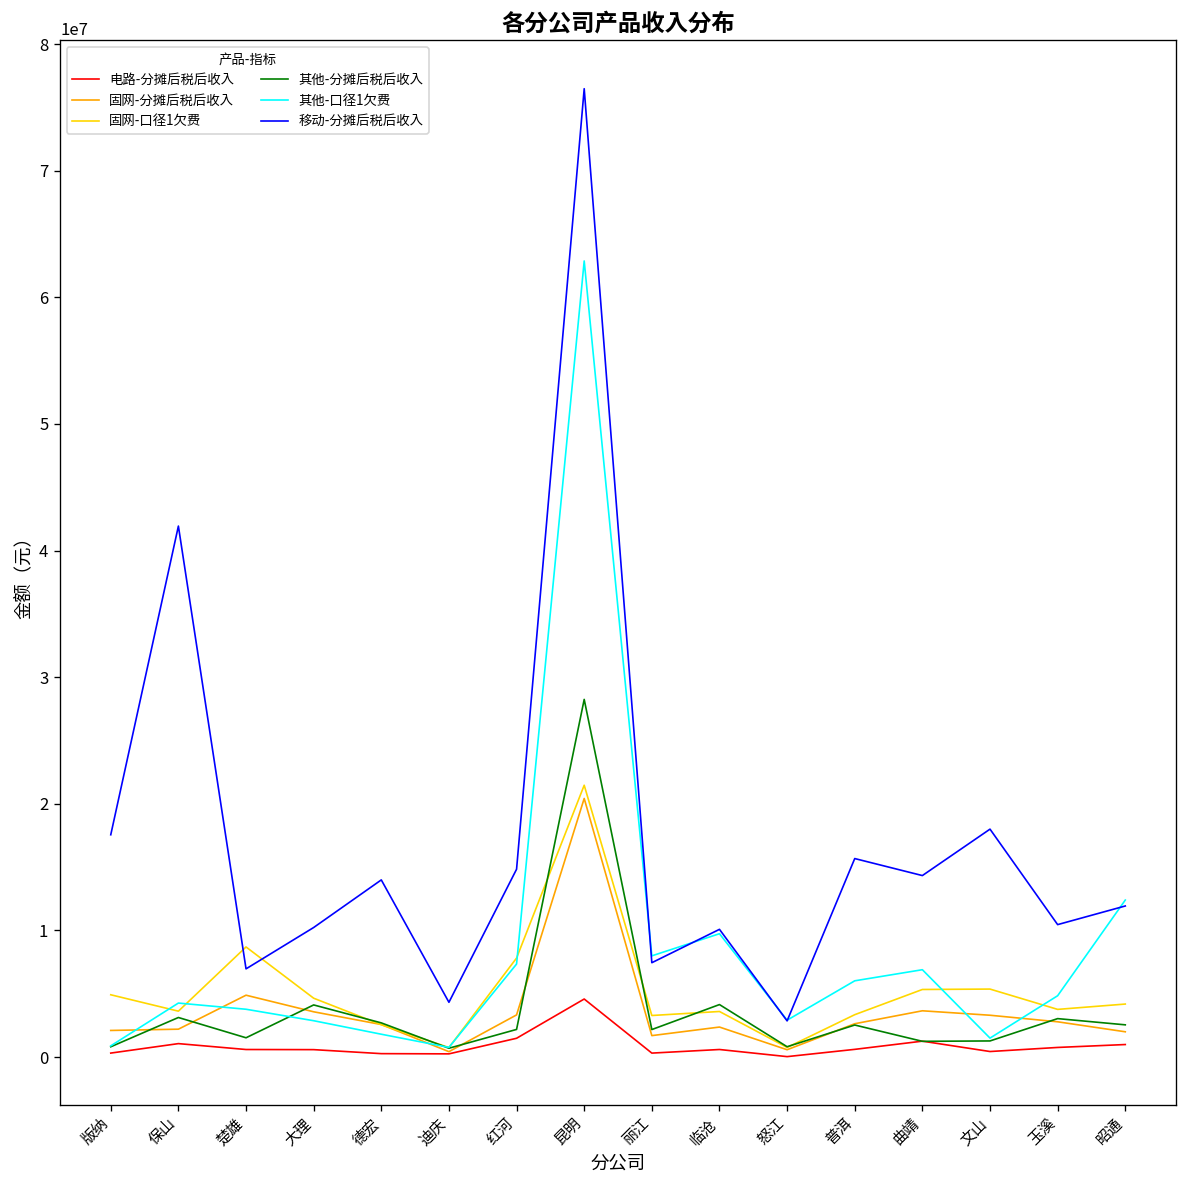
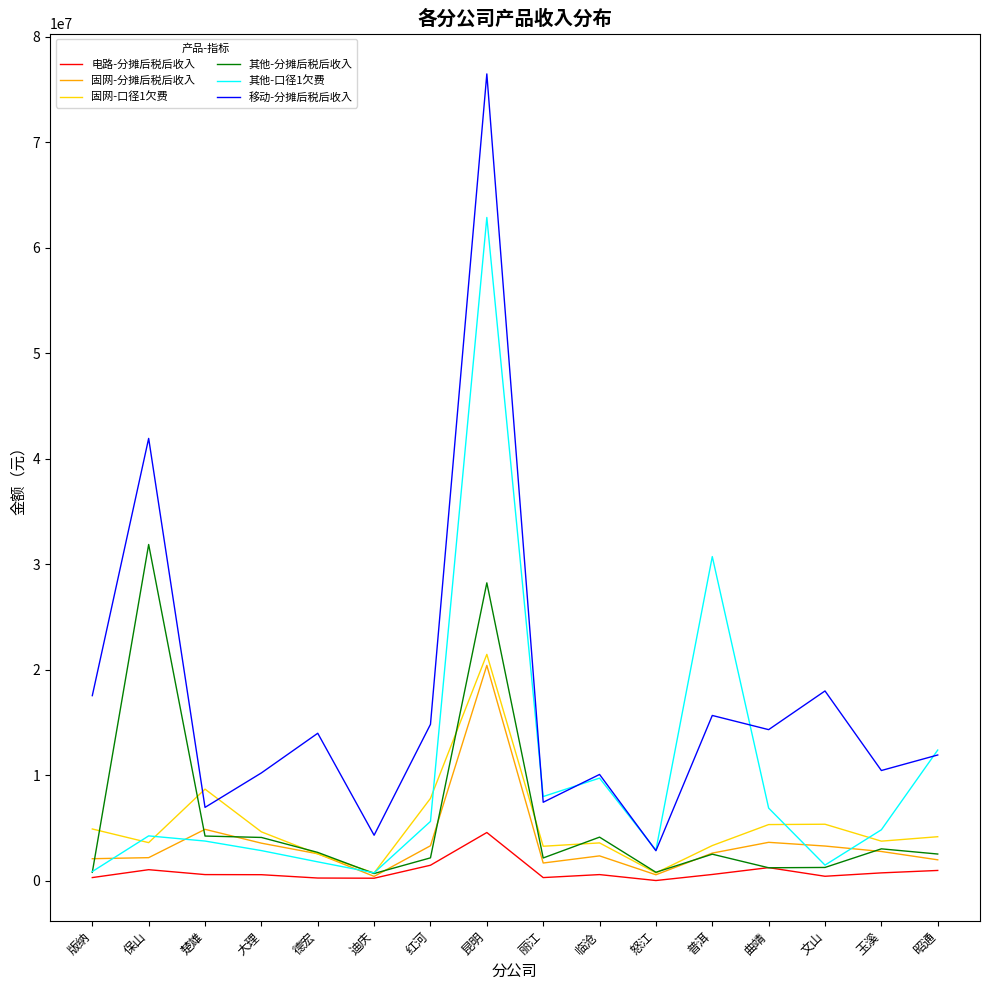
  {
    "电路-分摊后税后收入": {
      "版纳": 300000,
      "保山": 1100000,
      "楚雄": 600000,
      "大理": 600000,
      "德宏": 300000,
      "红河": 1500000,
      "昆明": 4600000,
      "丽江": 300000,
      "临沧": 600000,
      "怒江": 0,
      "普洱": 600000,
      "文山": 400000,
      "玉溪": 800000,
      "昭通": 1000000
    },
    "其他-分摊后税后收入": {
-     "保山": 3100000,
-     "楚雄": 1500000,
+     "保山": 31900000,
+     "楚雄": 4200000,
      "大理": 4100000,
      "红河": 2200000,
      "昆明": 28200000,
      "丽江": 2200000,
      "临沧": 4100000,
      "玉溪": 3000000,
      "昭通": 2500000
    },
    "其他-口径1欠费": {
      "保山": 4300000,
      "楚雄": 3800000,
      "大理": 2900000,
      "德宏": 1800000,
-     "红河": 7300000,
+     "红河": 5600000,
      "昆明": 62900000,
      "丽江": 8000000,
      "临沧": 9700000,
-     "普洱": 6000000,
+     "普洱": 30700000,
      "曲靖": 6900000,
      "玉溪": 4800000,
      "昭通": 12400000
    },
    "移动-分摊后税后收入": {
      "版纳": 17600000,
      "保山": 41900000,
      "楚雄": 7000000,
      "大理": 10200000,
      "德宏": 14000000,
      "迪庆": 4300000,
      "红河": 14800000,
      "昆明": 76500000,
      "丽江": 7500000,
      "临沧": 10100000,
      "普洱": 15700000,
      "曲靖": 14300000,
      "文山": 18000000,
      "玉溪": 10500000,
      "昭通": 11900000
    }
  }
